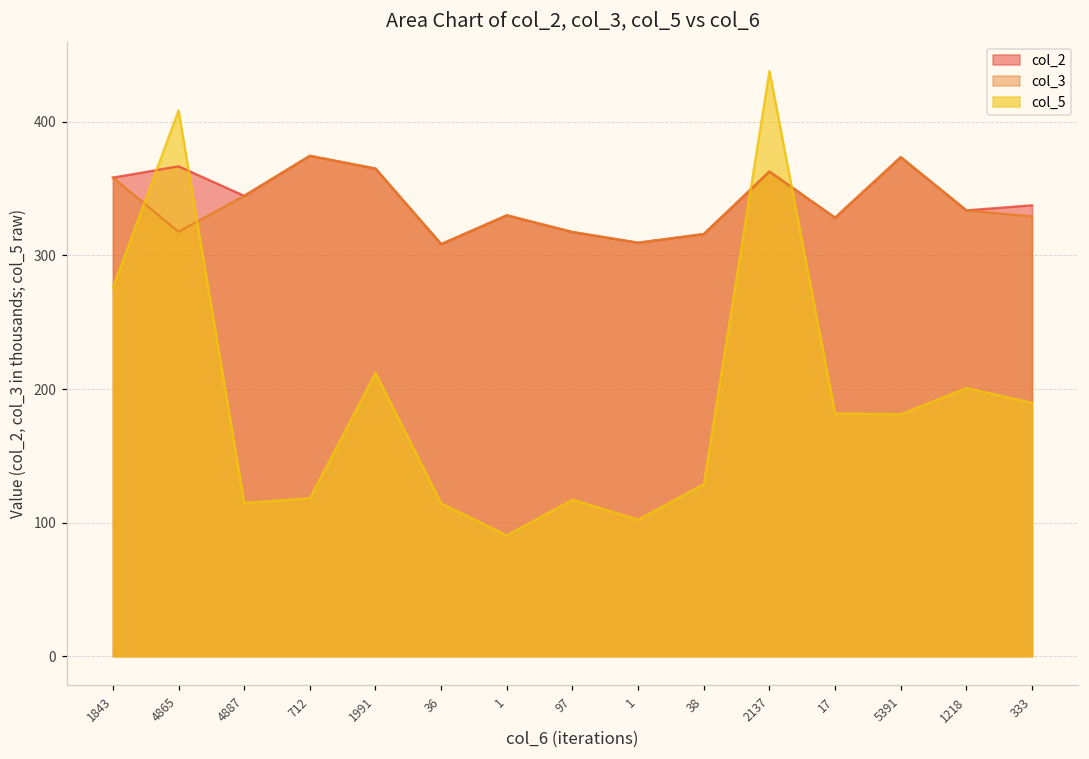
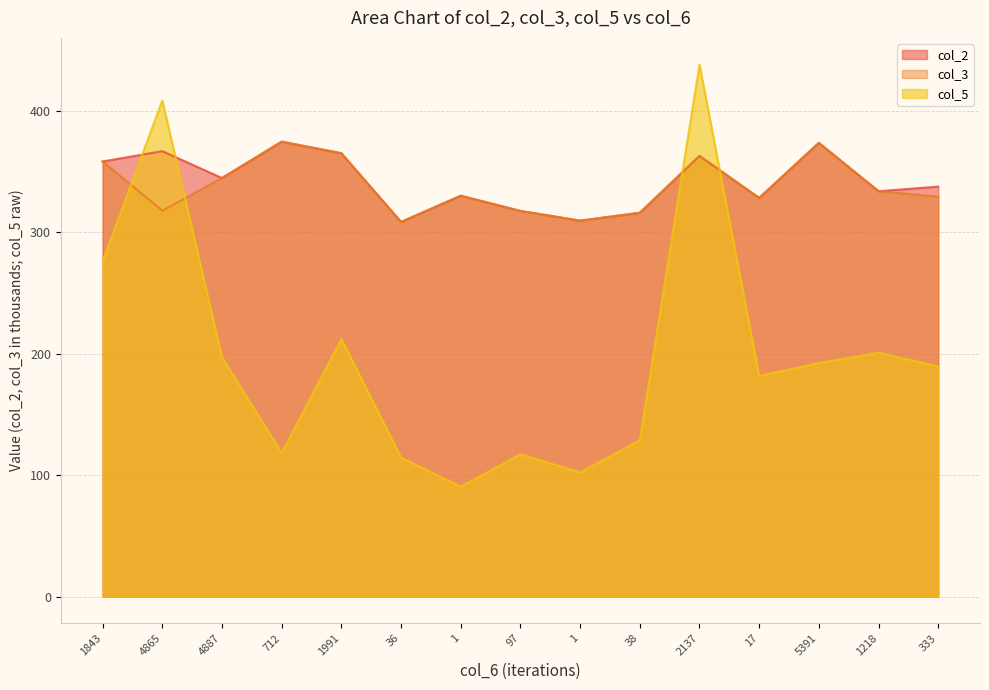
  {
    "col_5": {
      "1843": 276,
      "4865": 409,
-     "4887": 115,
+     "4887": 197,
      "712": 118,
      "1991": 212,
      "36": 114,
      "97": 117,
      "38": 129,
      "2137": 438,
      "17": 182,
-     "5391": 181,
+     "5391": 192,
      "1218": 201,
      "333": 190
    }
  }
